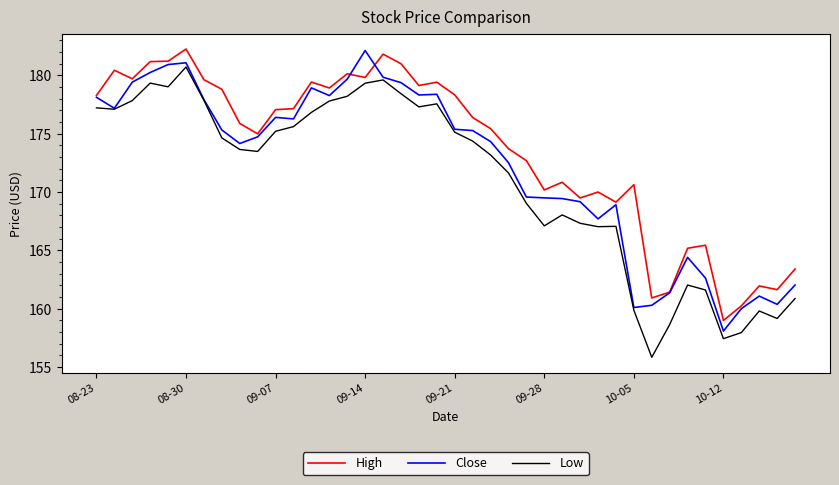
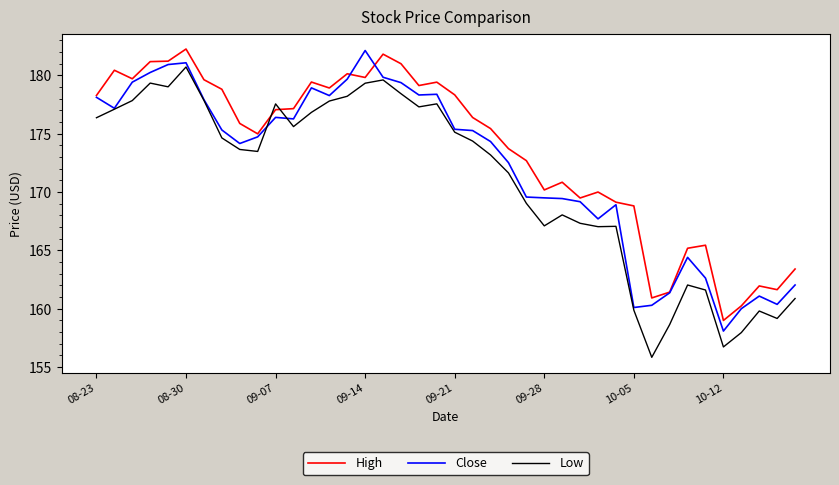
  {
    "High": {
      "08-30": 182.3,
      "09-07": 177.1,
      "09-14": 179.8,
      "09-21": 178.3,
      "09-28": 170.2,
-     "10-05": 170.6,
+     "10-05": 168.8,
      "10-12": 159.0
    },
    "Close": {
      "08-30": 181.1,
      "09-07": 176.4,
      "09-14": 182.1,
      "09-21": 175.4,
      "09-28": 169.5,
      "10-05": 160.1,
      "10-12": 158.1
    },
    "Low": {
-     "08-23": 177.2,
+     "08-23": 176.4,
      "08-30": 180.7,
-     "09-07": 175.2,
+     "09-07": 177.6,
      "09-14": 179.3,
      "09-21": 175.1,
      "09-28": 167.1,
      "10-05": 159.9,
-     "10-12": 157.4
+     "10-12": 156.7
    }
  }
